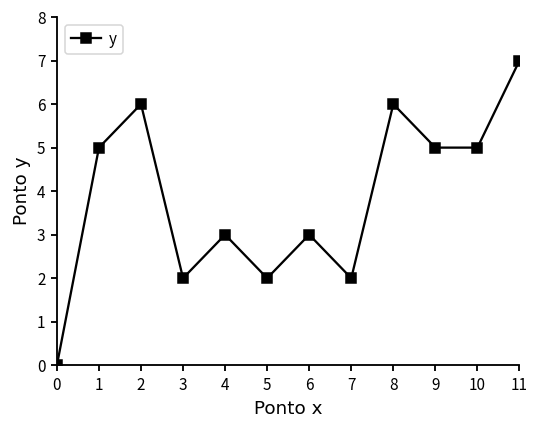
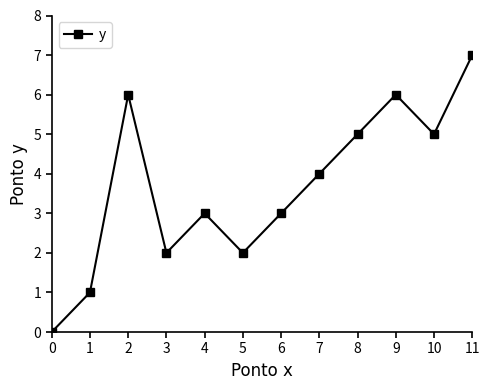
  {
    "0": 0,
-   "1": 5,
+   "1": 1,
    "2": 6,
    "3": 2,
    "4": 3,
    "5": 2,
    "6": 3,
-   "7": 2,
-   "8": 6,
-   "9": 5,
+   "7": 4,
+   "8": 5,
+   "9": 6,
    "10": 5,
    "11": 7
  }
